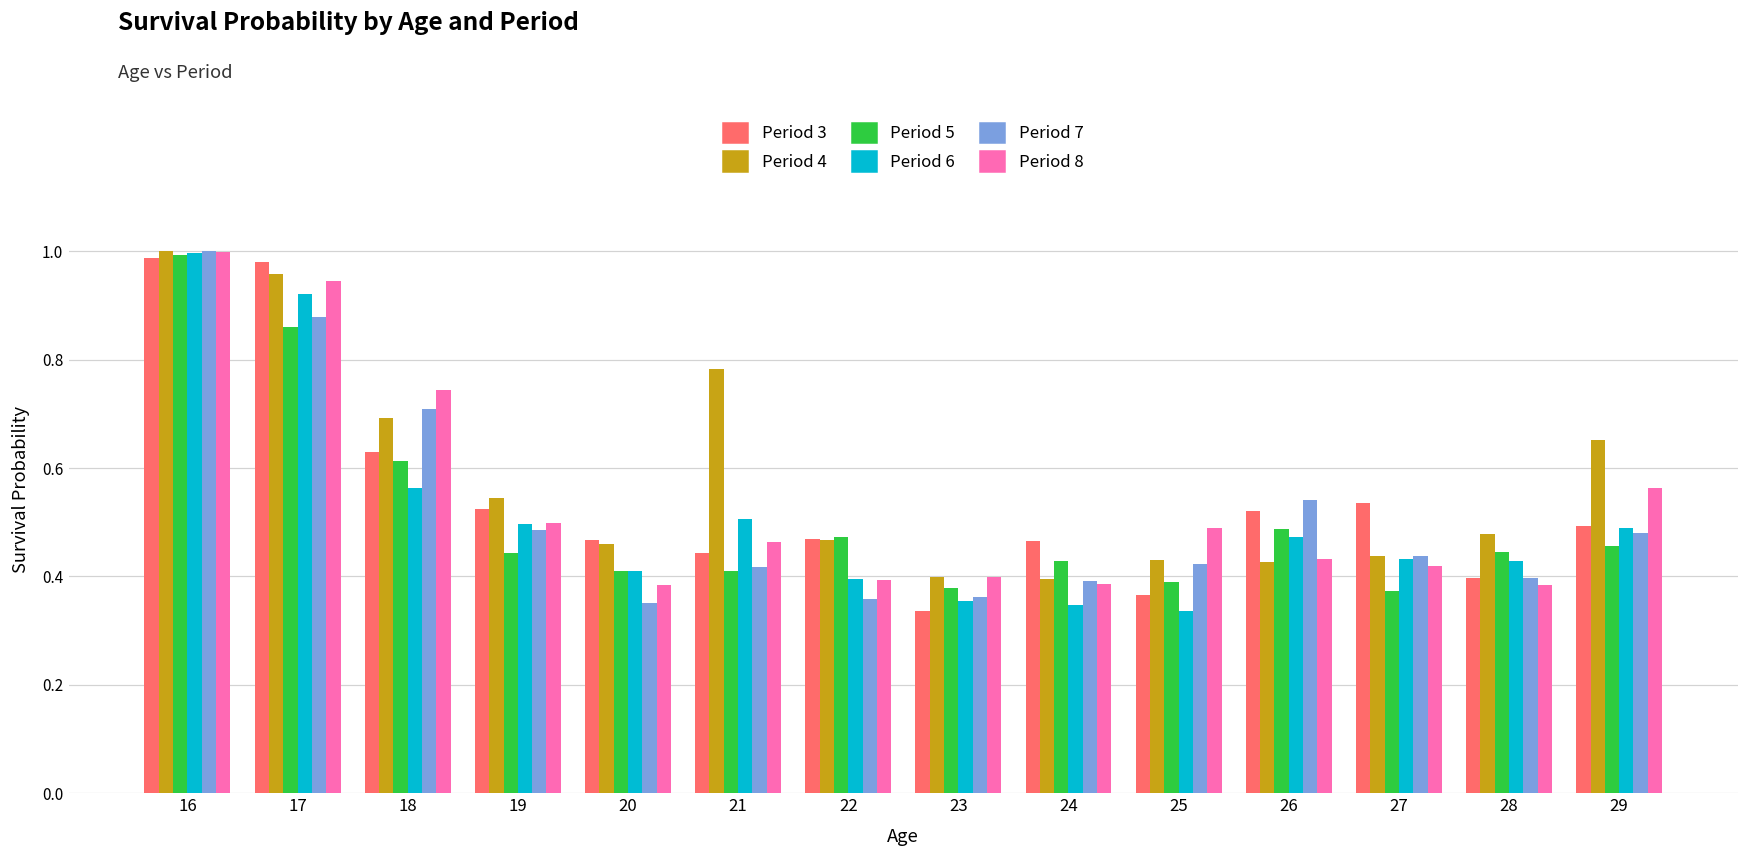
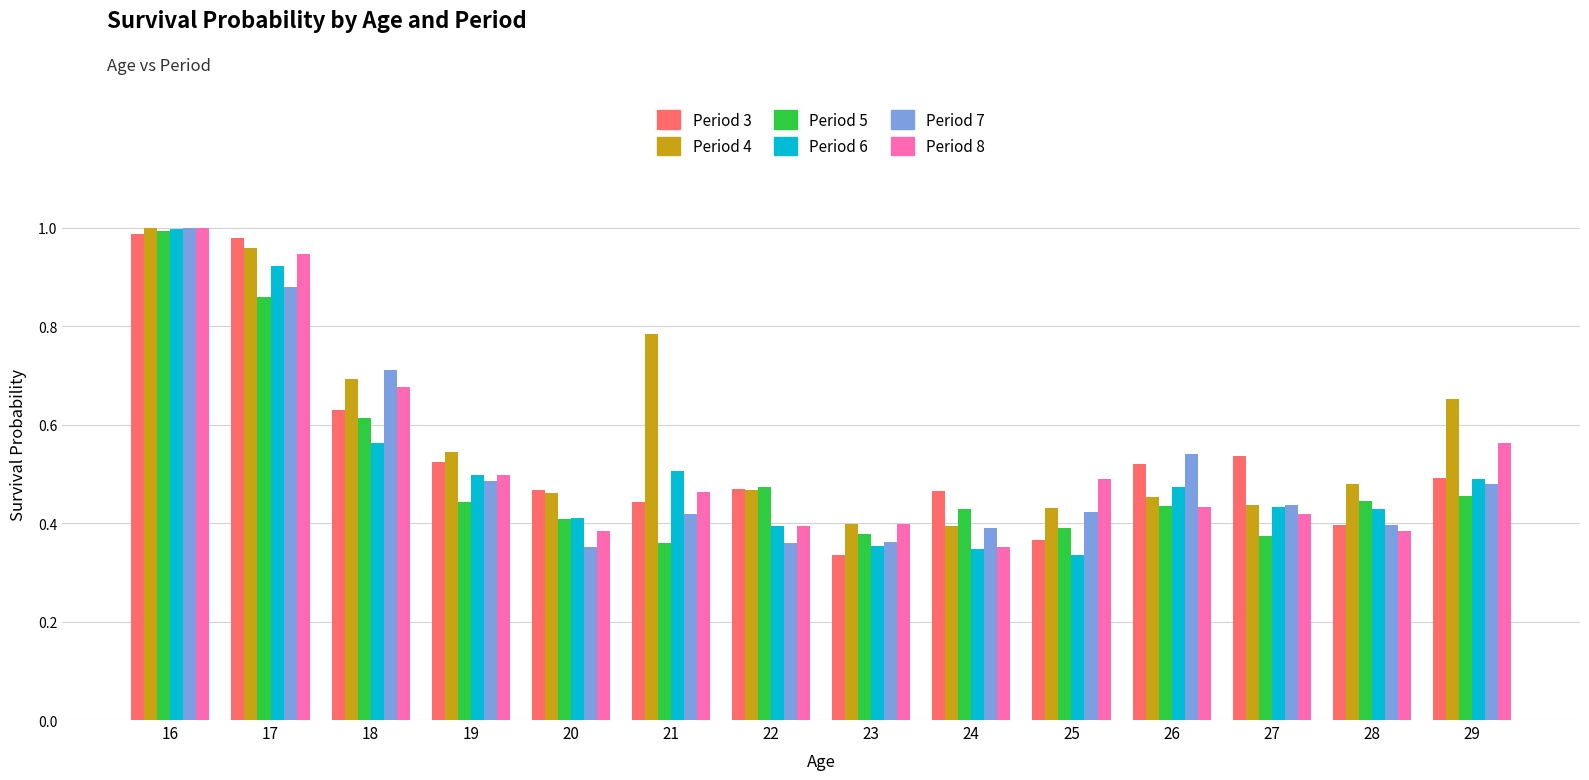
  {
    "Period 3": {
      "16": 0.99,
      "17": 0.98,
      "18": 0.63,
      "19": 0.52,
      "20": 0.47,
      "21": 0.44,
      "22": 0.47,
      "23": 0.34,
      "24": 0.46,
      "25": 0.37,
      "26": 0.52,
      "27": 0.54,
      "28": 0.40,
      "29": 0.49
    },
    "Period 4": {
      "16": 1.00,
      "17": 0.96,
      "18": 0.69,
      "19": 0.54,
      "20": 0.46,
      "21": 0.78,
      "22": 0.47,
      "23": 0.40,
      "24": 0.39,
      "25": 0.43,
-     "26": 0.43,
+     "26": 0.45,
      "27": 0.44,
      "28": 0.48,
      "29": 0.65
    },
    "Period 5": {
      "16": 0.99,
      "17": 0.86,
      "18": 0.61,
      "19": 0.44,
      "20": 0.41,
-     "21": 0.41,
+     "21": 0.36,
      "22": 0.47,
      "23": 0.38,
      "24": 0.43,
      "25": 0.39,
-     "26": 0.49,
+     "26": 0.43,
      "27": 0.37,
      "28": 0.45,
      "29": 0.46
    },
    "Period 6": {
      "16": 1.00,
      "17": 0.92,
      "18": 0.56,
      "19": 0.50,
      "20": 0.41,
      "21": 0.51,
      "22": 0.39,
      "23": 0.35,
      "24": 0.35,
      "25": 0.34,
      "26": 0.47,
      "27": 0.43,
      "28": 0.43,
      "29": 0.49
    },
    "Period 7": {
      "16": 1.00,
      "17": 0.88,
      "18": 0.71,
      "19": 0.49,
      "20": 0.35,
      "21": 0.42,
      "22": 0.36,
      "23": 0.36,
      "24": 0.39,
      "25": 0.42,
      "26": 0.54,
      "27": 0.44,
      "28": 0.40,
      "29": 0.48
    },
    "Period 8": {
      "16": 1.00,
      "17": 0.95,
-     "18": 0.74,
+     "18": 0.68,
      "19": 0.50,
      "20": 0.38,
      "21": 0.46,
      "22": 0.39,
      "23": 0.40,
-     "24": 0.39,
+     "24": 0.35,
      "25": 0.49,
      "26": 0.43,
      "27": 0.42,
      "28": 0.38,
      "29": 0.56
    }
  }
